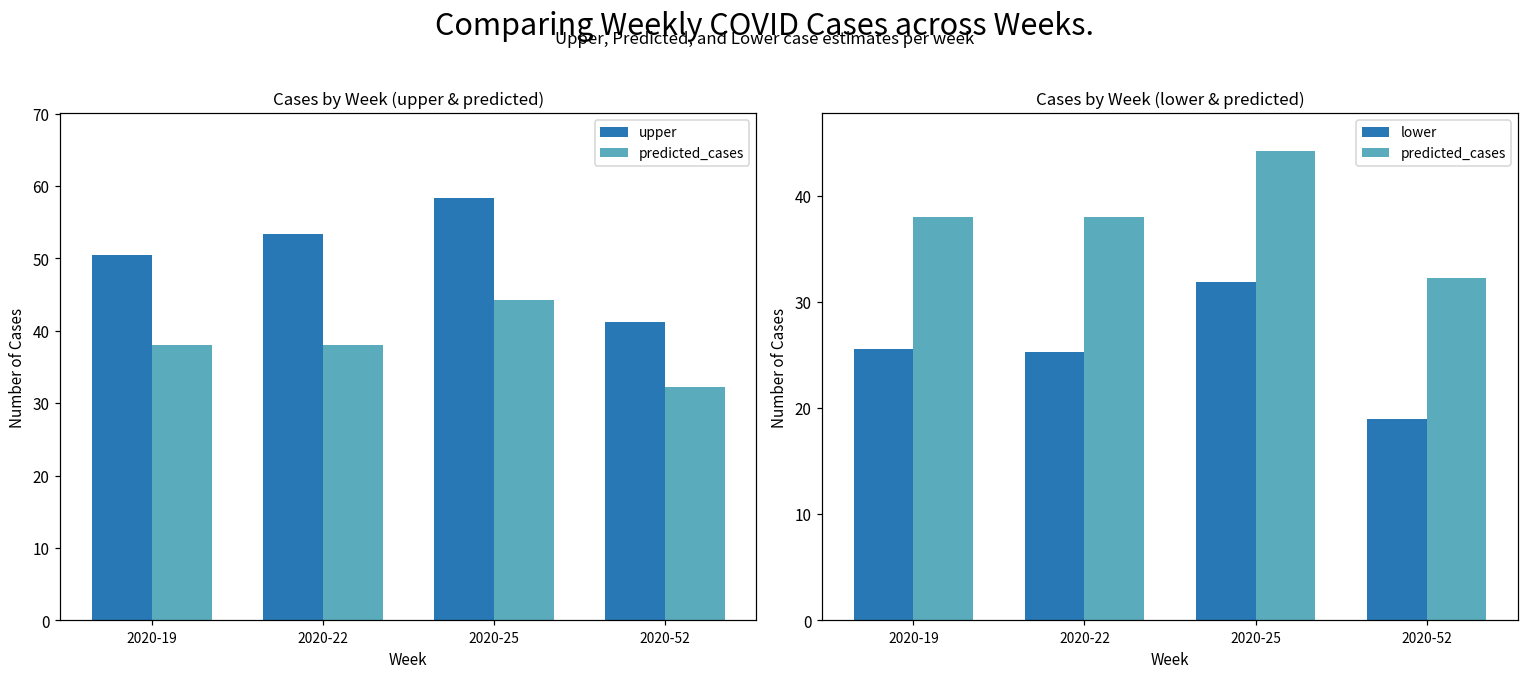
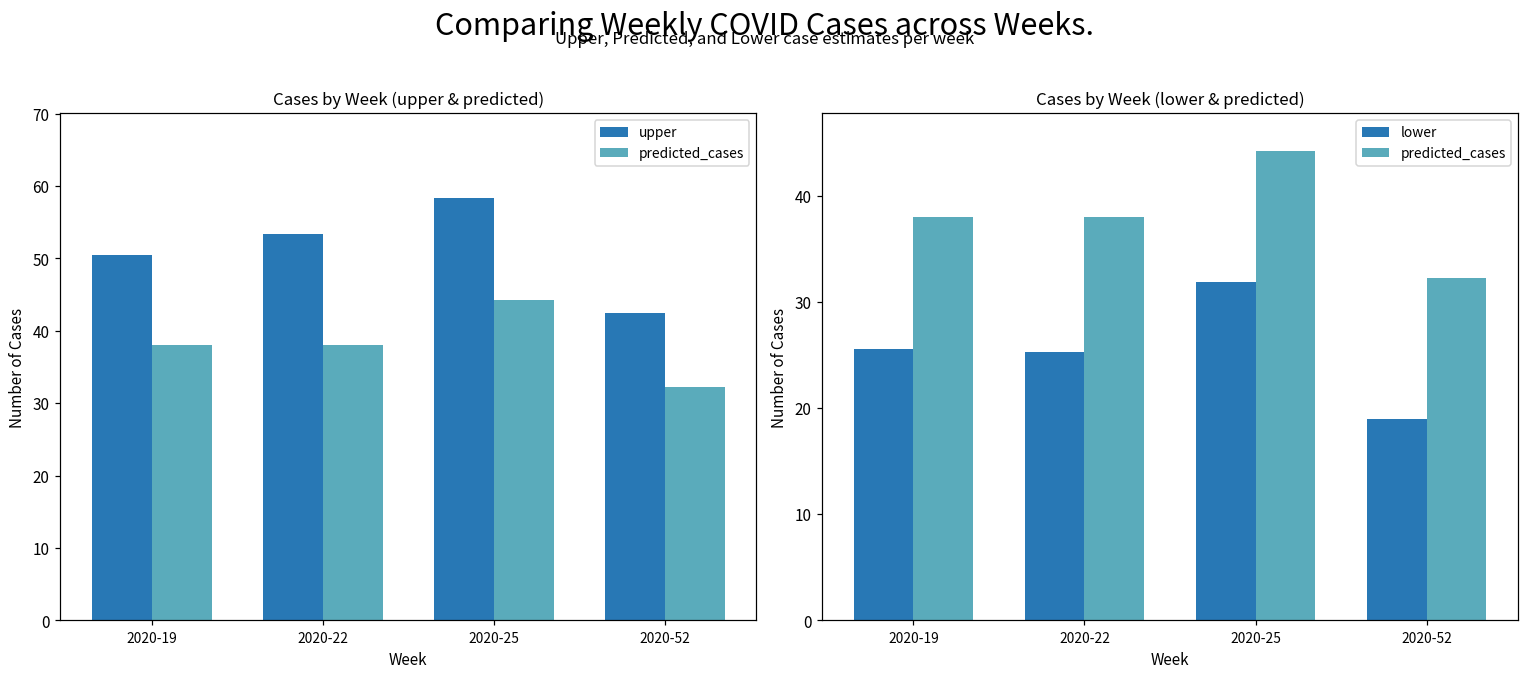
  {
    "Cases by Week (upper & predicted)": {
      "upper": {
        "2020-19": 50,
        "2020-22": 53,
        "2020-25": 58,
-       "2020-52": 41
+       "2020-52": 43
      },
      "predicted_cases": {
        "2020-19": 38,
        "2020-22": 38,
        "2020-25": 44,
        "2020-52": 32
      }
    },
    "Cases by Week (lower & predicted)": {
      "lower": {
        "2020-19": 26,
        "2020-22": 25,
        "2020-25": 32,
        "2020-52": 19
      },
      "predicted_cases": {
        "2020-19": 38,
        "2020-22": 38,
        "2020-25": 44,
        "2020-52": 32
      }
    }
  }
